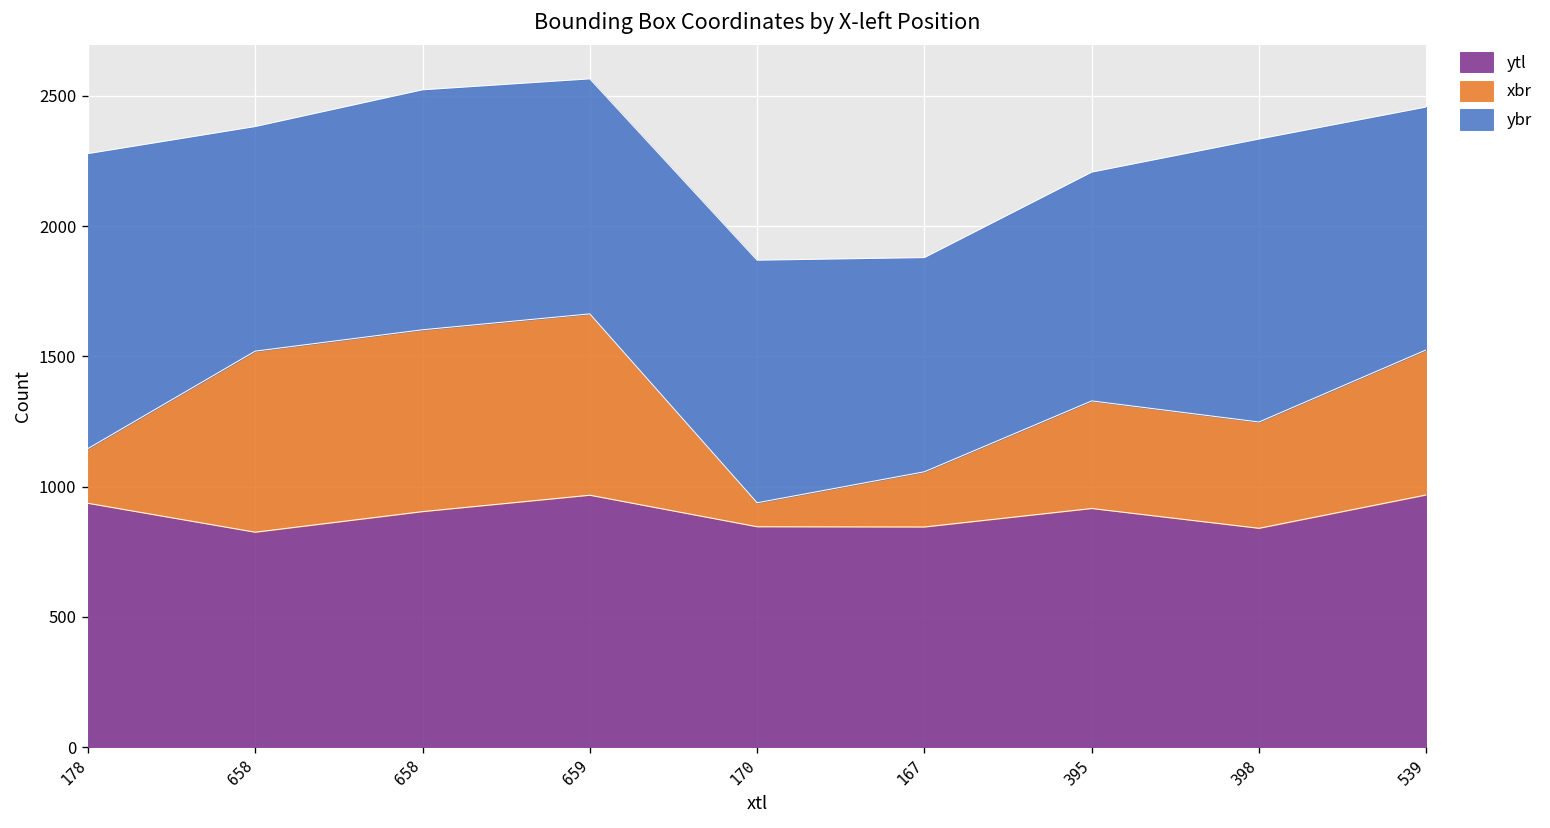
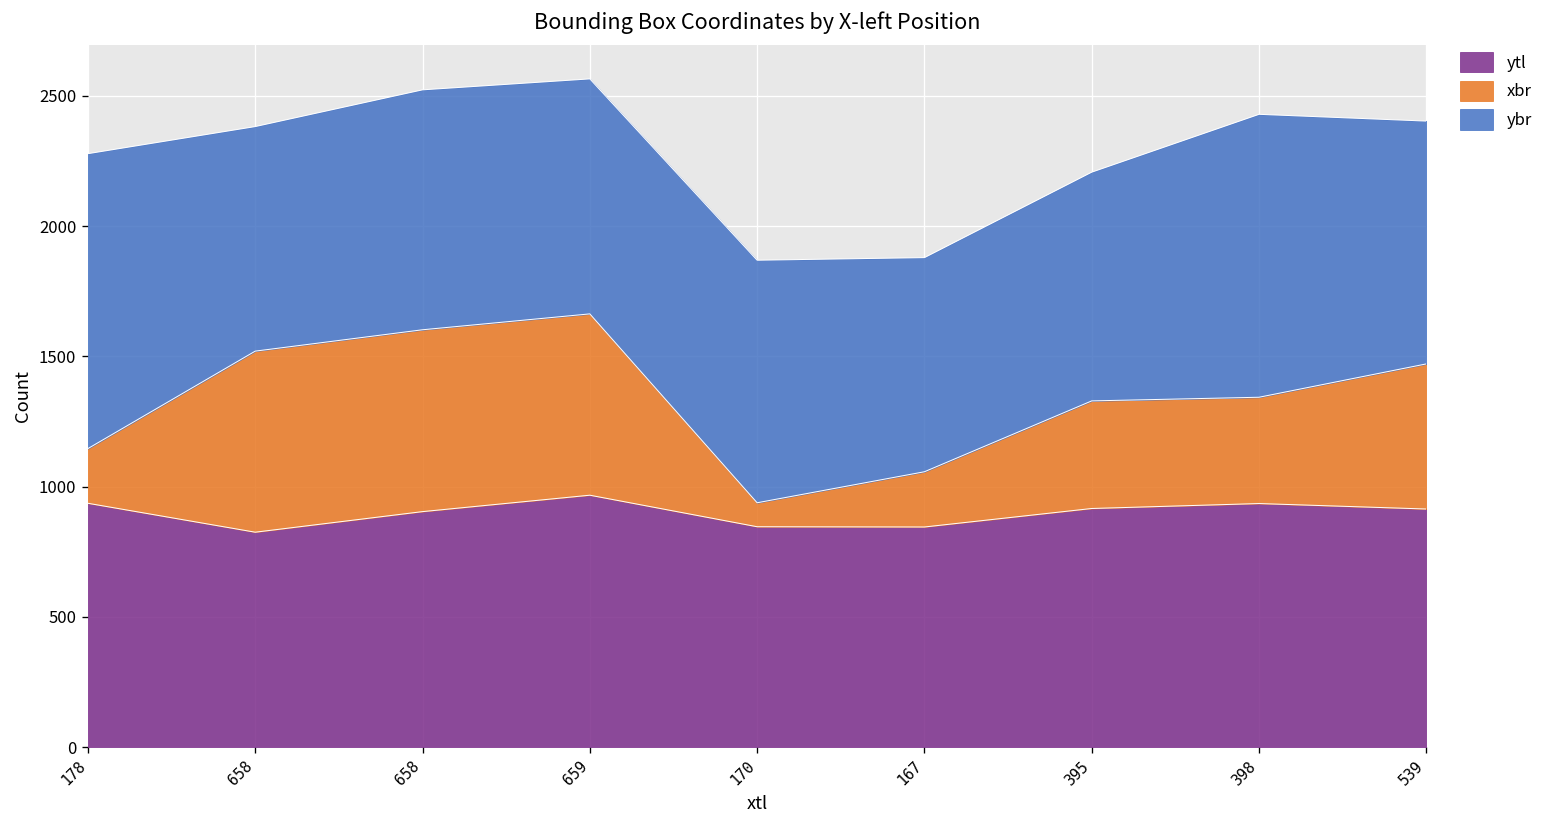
  {
    "ytl": {
      "178": 940,
      "659": 970,
      "170": 850,
      "167": 850,
      "395": 920,
-     "398": 840,
-     "539": 970
+     "398": 940,
+     "539": 910
    },
    "xbr": {
      "178": 210,
      "659": 700,
      "170": 90,
      "167": 210,
      "395": 410,
      "398": 410,
      "539": 560
    },
    "ybr": {
      "178": 1130,
      "659": 900,
      "170": 930,
      "167": 820,
      "395": 880,
      "398": 1090,
      "539": 930
    }
  }
